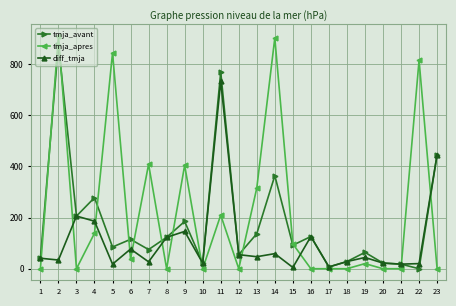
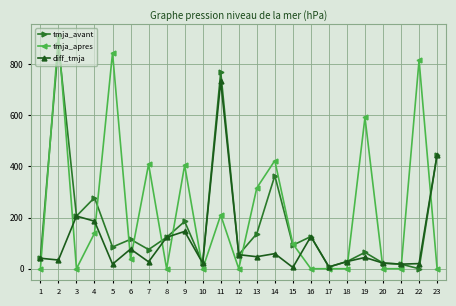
  {
    "tmja_apres": {
      "1": 0,
      "3": 0,
      "4": 140,
      "5": 850,
      "6": 40,
      "7": 410,
      "8": 0,
      "9": 410,
      "10": 0,
      "11": 210,
      "12": 0,
      "13": 320,
-     "14": 900,
+     "14": 420,
      "16": 0,
      "18": 0,
-     "19": 20,
+     "19": 590,
      "20": 0,
      "21": 0,
      "22": 820,
      "23": 0
    }
  }
